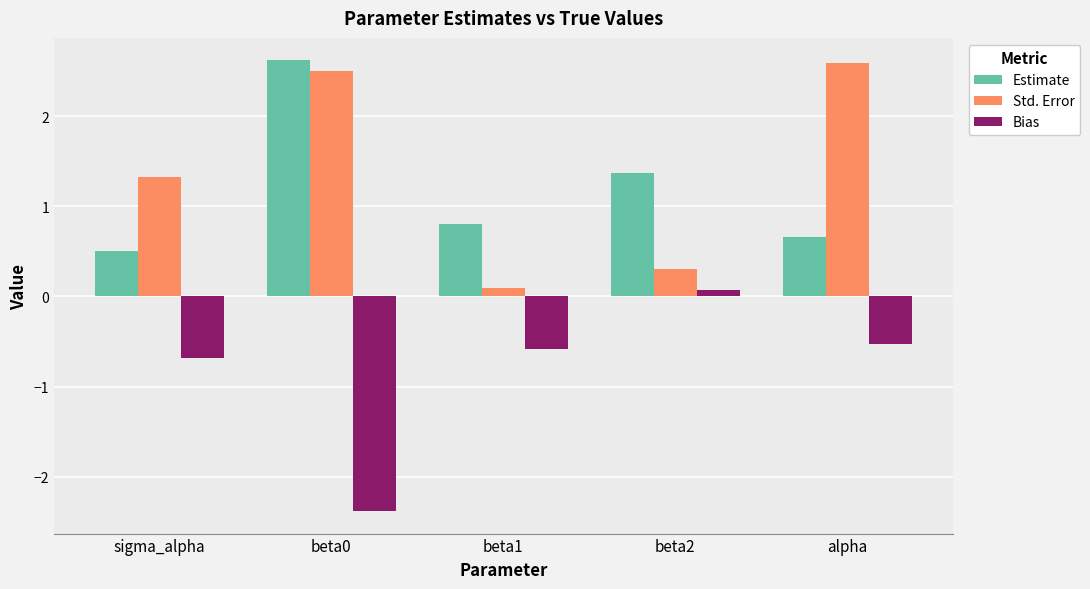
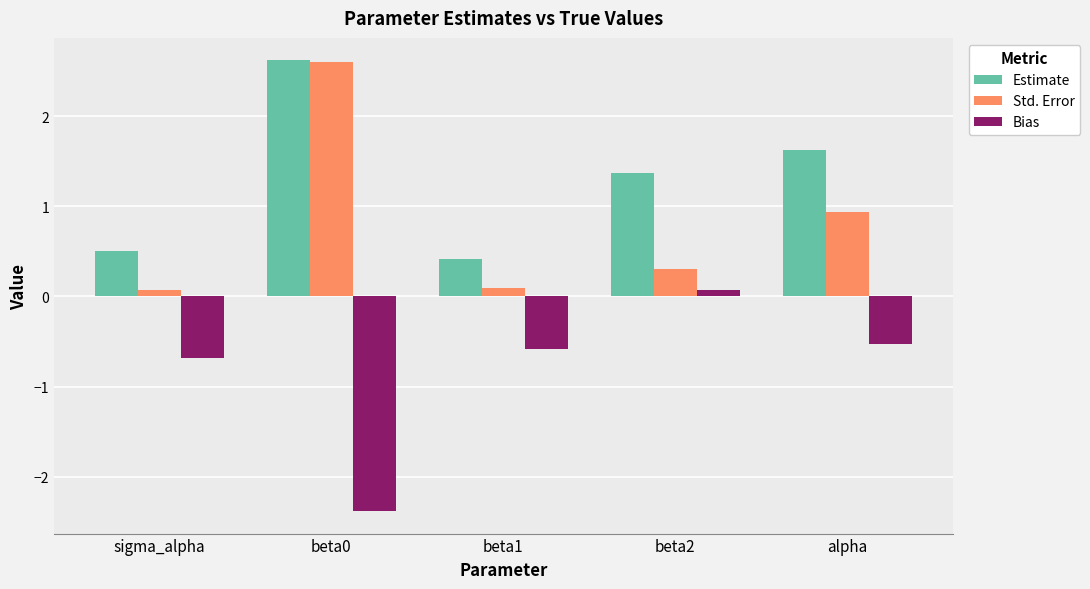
  {
    "Estimate": {
      "sigma_alpha": 0.5,
      "beta0": 2.6,
-     "beta1": 0.8,
+     "beta1": 0.4,
      "beta2": 1.4,
-     "alpha": 0.7
+     "alpha": 1.6
    },
    "Std. Error": {
-     "sigma_alpha": 1.3,
-     "beta0": 2.5,
+     "sigma_alpha": 0.1,
+     "beta0": 2.6,
      "beta1": 0.1,
      "beta2": 0.3,
-     "alpha": 2.6
+     "alpha": 0.9
    },
    "Bias": {
      "sigma_alpha": -0.7,
      "beta0": -2.4,
      "beta1": -0.6,
      "beta2": 0.1,
      "alpha": -0.5
    }
  }
